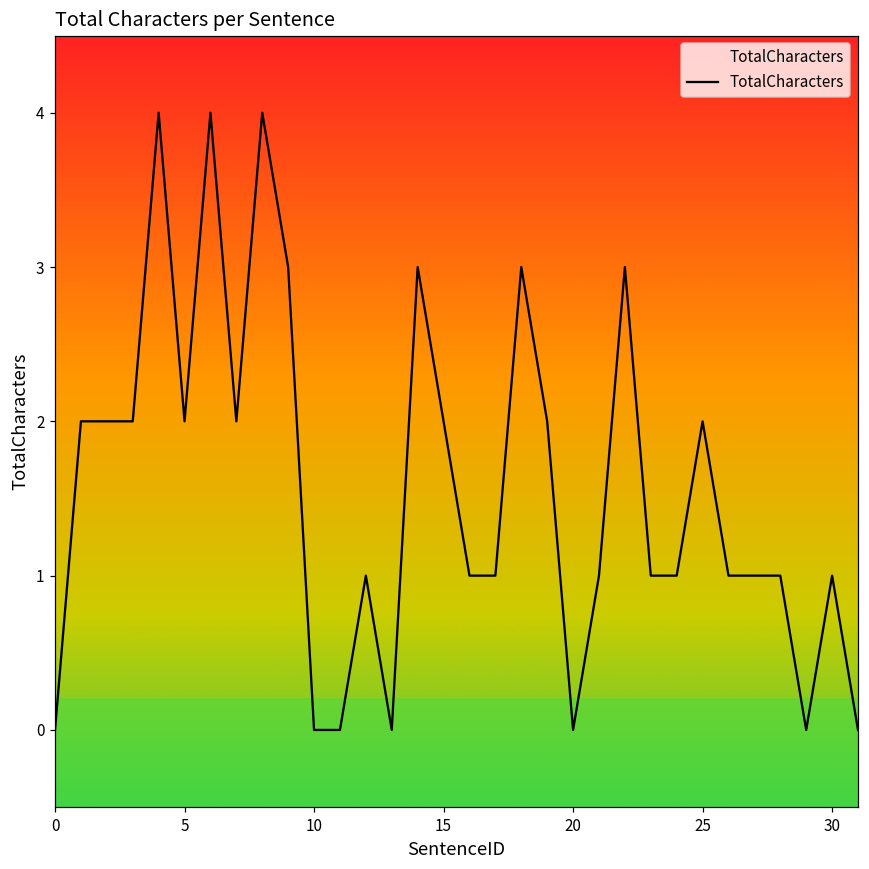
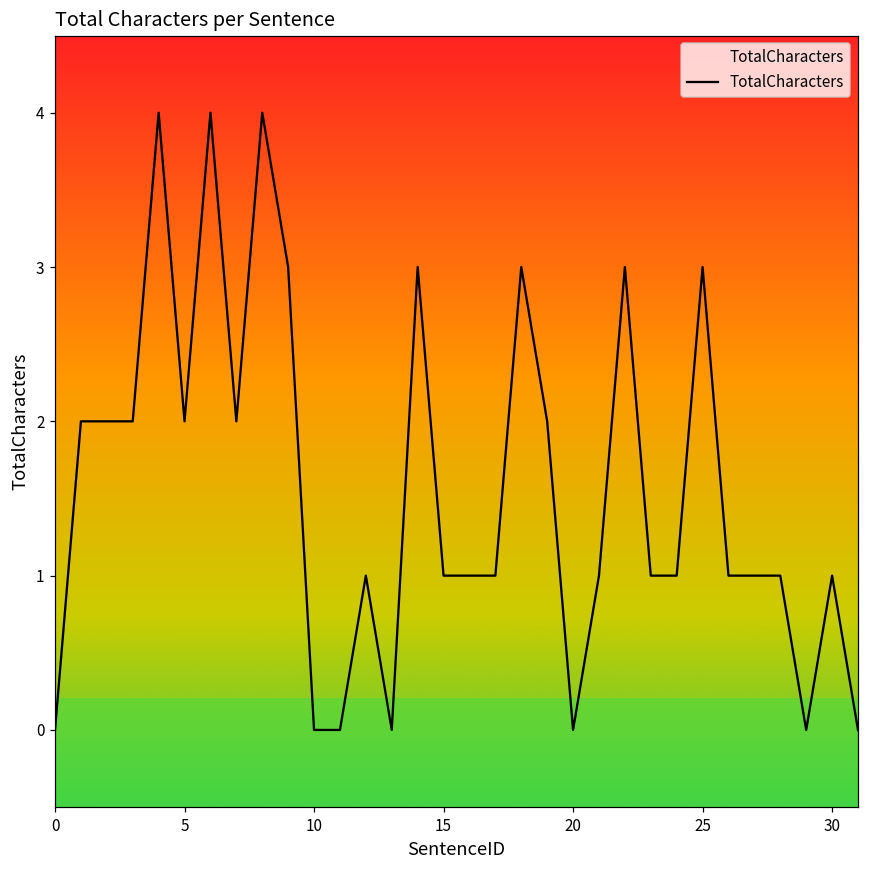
  {
    "5": 2,
-   "15": 2,
-   "25": 2,
+   "15": 1,
+   "25": 3,
    "30": 1
  }
